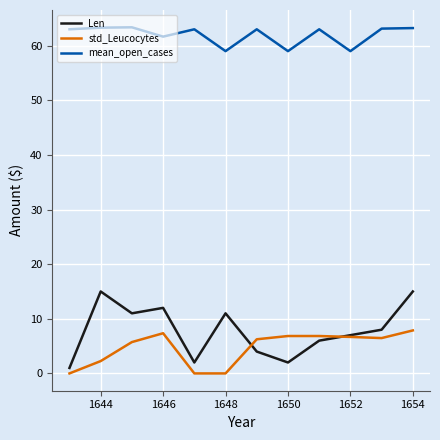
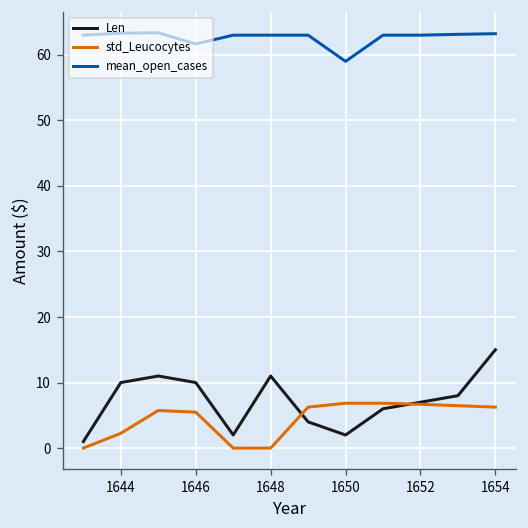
  {
    "Len": {
-     "1644": 15,
-     "1646": 12,
+     "1644": 10,
+     "1646": 10,
      "1648": 11,
      "1650": 2,
      "1654": 15
    },
    "std_Leucocytes": {
      "1644": 2,
-     "1646": 7,
+     "1646": 5,
      "1648": 0,
      "1650": 7,
-     "1654": 8
+     "1654": 6
    },
    "mean_open_cases": {
-     "1648": 59,
+     "1648": 63,
      "1650": 59,
-     "1652": 59,
+     "1652": 63,
      "1654": 63
    }
  }
